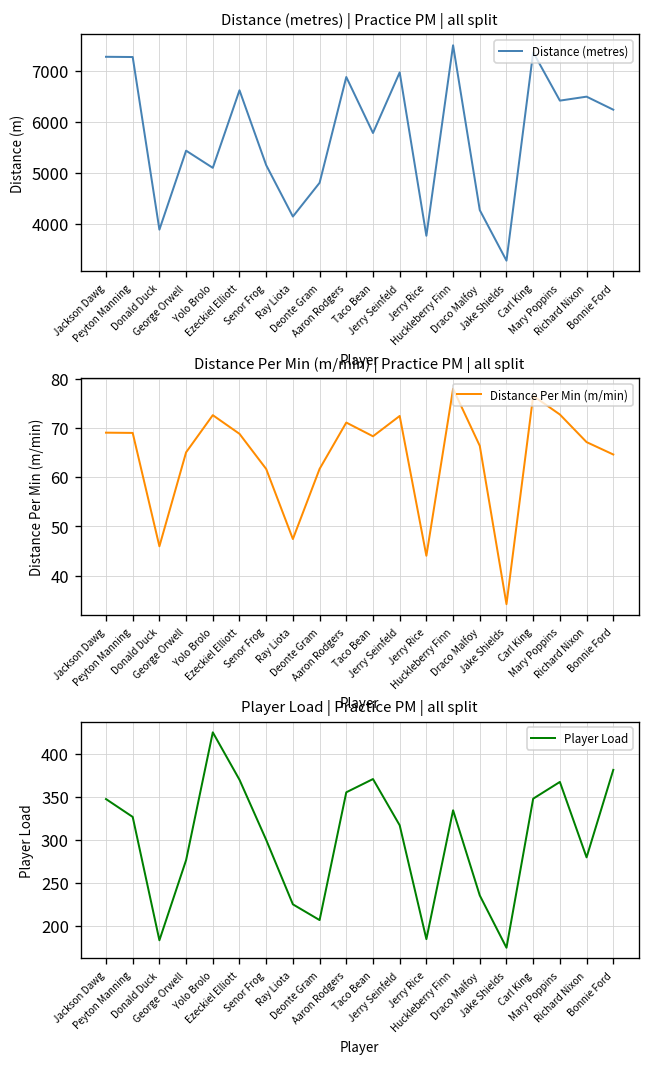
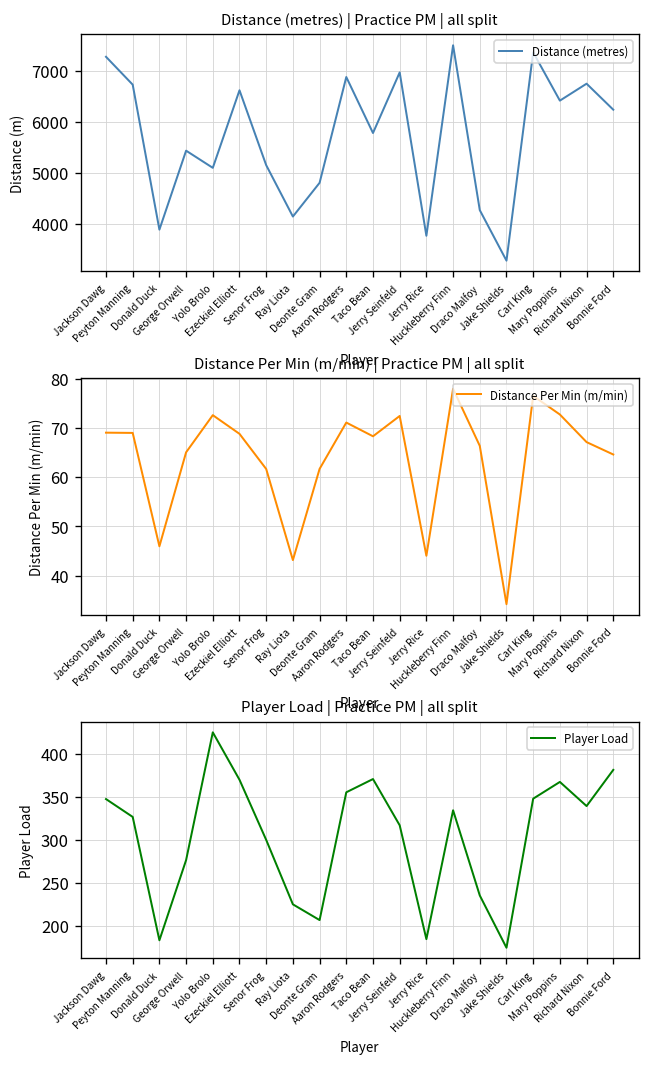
  {
    "Distance (metres) | Practice PM | all split": {
      "Jackson Dawg": 7300,
-     "Peyton Manning": 7300,
+     "Peyton Manning": 6700,
      "Donald Duck": 3900,
      "George Orwell": 5400,
      "Yolo Brolo": 5100,
      "Ezeckiel Elliott": 6600,
      "Senor Frog": 5200,
      "Ray Liota": 4100,
      "Deonte Gram": 4800,
      "Aaron Rodgers": 6900,
      "Taco Bean": 5800,
      "Jerry Seinfeld": 7000,
      "Jerry Rice": 3800,
      "Huckleberry Finn": 7500,
      "Draco Malfoy": 4300,
      "Jake Shields": 3300,
      "Mary Poppins": 6400,
-     "Richard Nixon": 6500,
+     "Richard Nixon": 6700,
      "Bonnie Ford": 6200
    },
    "Distance Per Min (m/min) | Practice PM | all split": {
      "Jackson Dawg": 69,
      "Peyton Manning": 69,
      "Donald Duck": 46,
      "George Orwell": 65,
      "Yolo Brolo": 73,
      "Ezeckiel Elliott": 69,
      "Senor Frog": 62,
-     "Ray Liota": 47,
+     "Ray Liota": 43,
      "Deonte Gram": 62,
      "Aaron Rodgers": 71,
      "Taco Bean": 68,
      "Jerry Seinfeld": 72,
      "Jerry Rice": 44,
      "Huckleberry Finn": 78,
      "Draco Malfoy": 66,
      "Jake Shields": 34,
      "Mary Poppins": 73,
      "Richard Nixon": 67,
      "Bonnie Ford": 65
    },
    "Player Load | Practice PM | all split": {
      "Jackson Dawg": 350,
      "Peyton Manning": 330,
      "Donald Duck": 180,
      "George Orwell": 280,
      "Yolo Brolo": 430,
      "Ezeckiel Elliott": 370,
      "Senor Frog": 300,
      "Ray Liota": 230,
      "Deonte Gram": 210,
      "Aaron Rodgers": 360,
      "Taco Bean": 370,
      "Jerry Seinfeld": 320,
      "Jerry Rice": 180,
      "Huckleberry Finn": 330,
      "Draco Malfoy": 240,
      "Jake Shields": 170,
      "Carl King": 350,
      "Mary Poppins": 370,
-     "Richard Nixon": 280,
+     "Richard Nixon": 340,
      "Bonnie Ford": 380
    }
  }
